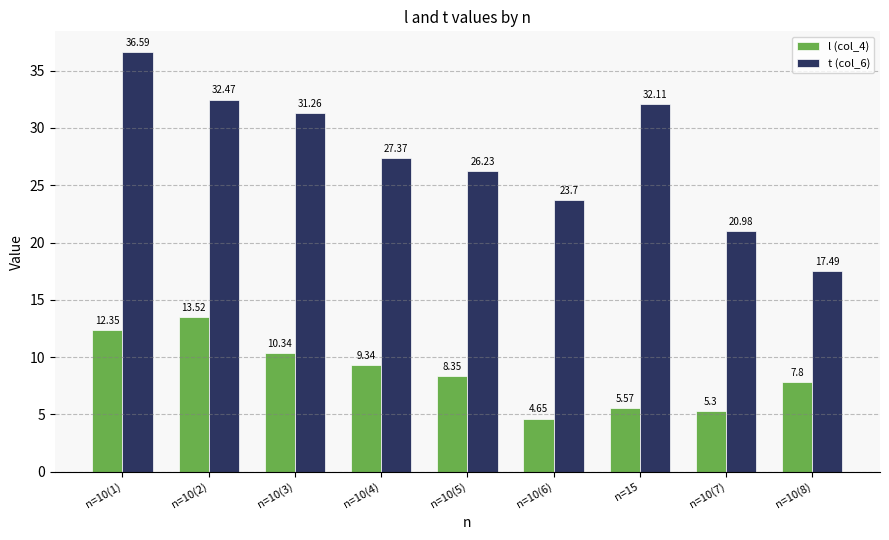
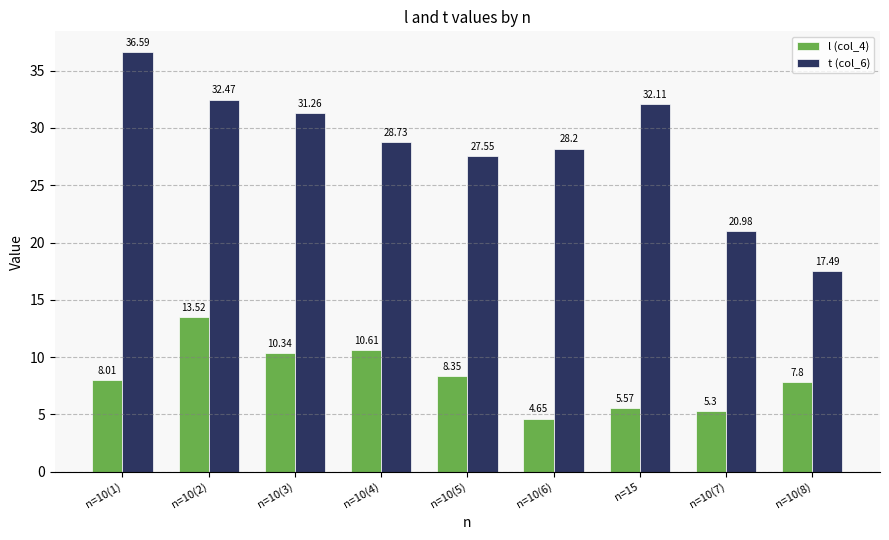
  {
    "l (col_4)": {
-     "n=10(1)": 12.35,
+     "n=10(1)": 8.01,
      "n=10(2)": 13.52,
      "n=10(3)": 10.34,
-     "n=10(4)": 9.34,
+     "n=10(4)": 10.61,
      "n=10(5)": 8.35,
      "n=10(6)": 4.65,
      "n=15": 5.57,
      "n=10(7)": 5.3,
      "n=10(8)": 7.8
    },
    "t (col_6)": {
      "n=10(1)": 36.59,
      "n=10(2)": 32.47,
      "n=10(3)": 31.26,
-     "n=10(4)": 27.37,
-     "n=10(5)": 26.23,
-     "n=10(6)": 23.7,
+     "n=10(4)": 28.73,
+     "n=10(5)": 27.55,
+     "n=10(6)": 28.2,
      "n=15": 32.11,
      "n=10(7)": 20.98,
      "n=10(8)": 17.49
    }
  }
